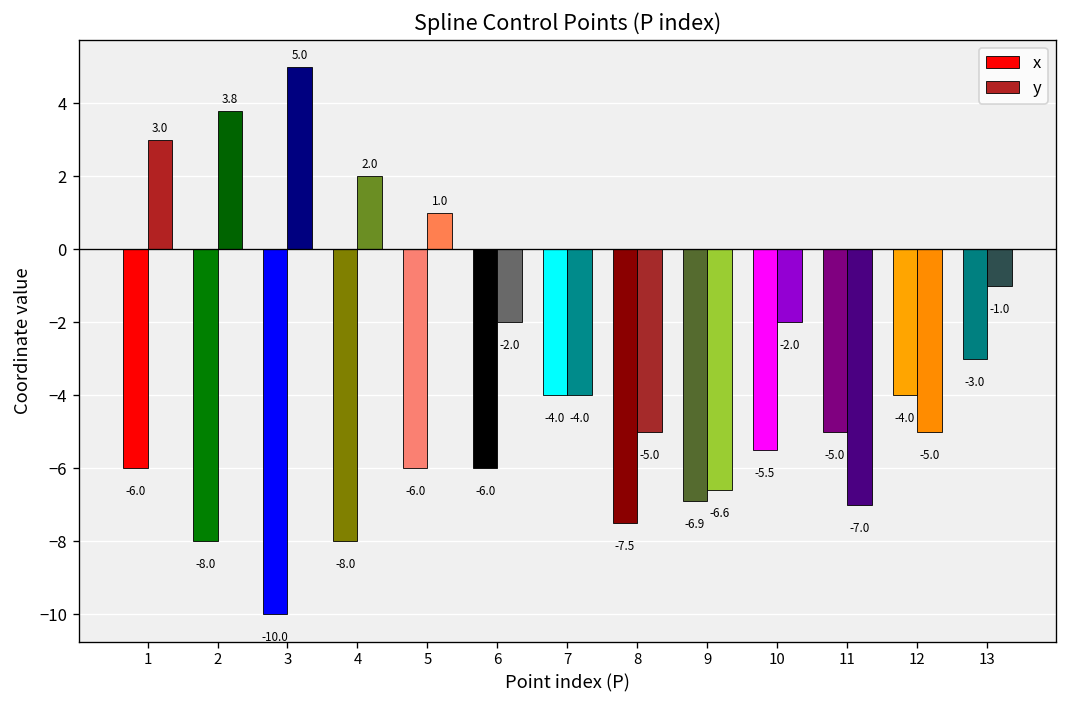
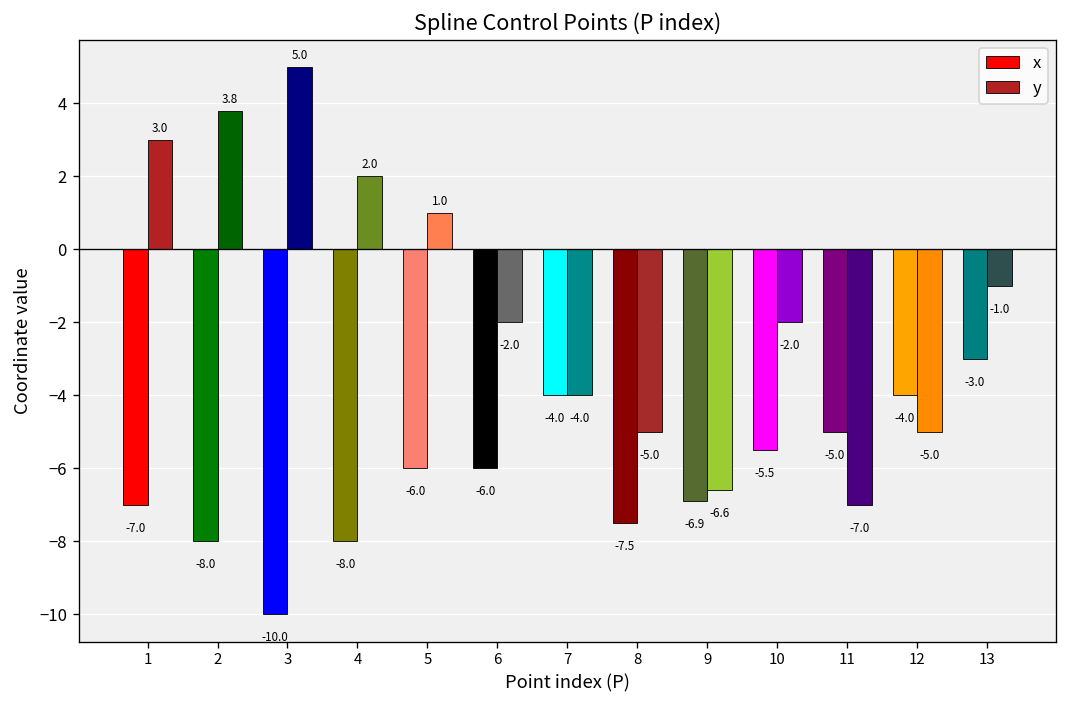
  {
    "x": {
-     "1": -6.0,
+     "1": -7.0,
      "2": -8.0,
      "3": -10.0,
      "4": -8.0,
      "5": -6.0,
      "6": -6.0,
      "7": -4.0,
      "8": -7.5,
      "9": -6.9,
      "10": -5.5,
      "11": -5.0,
      "12": -4.0,
      "13": -3.0
    },
    "y": {
      "1": 3.0,
      "2": 3.8,
      "3": 5.0,
      "4": 2.0,
      "5": 1.0,
      "6": -2.0,
      "7": -4.0,
      "8": -5.0,
      "9": -6.6,
      "10": -2.0,
      "11": -7.0,
      "12": -5.0,
      "13": -1.0
    }
  }
